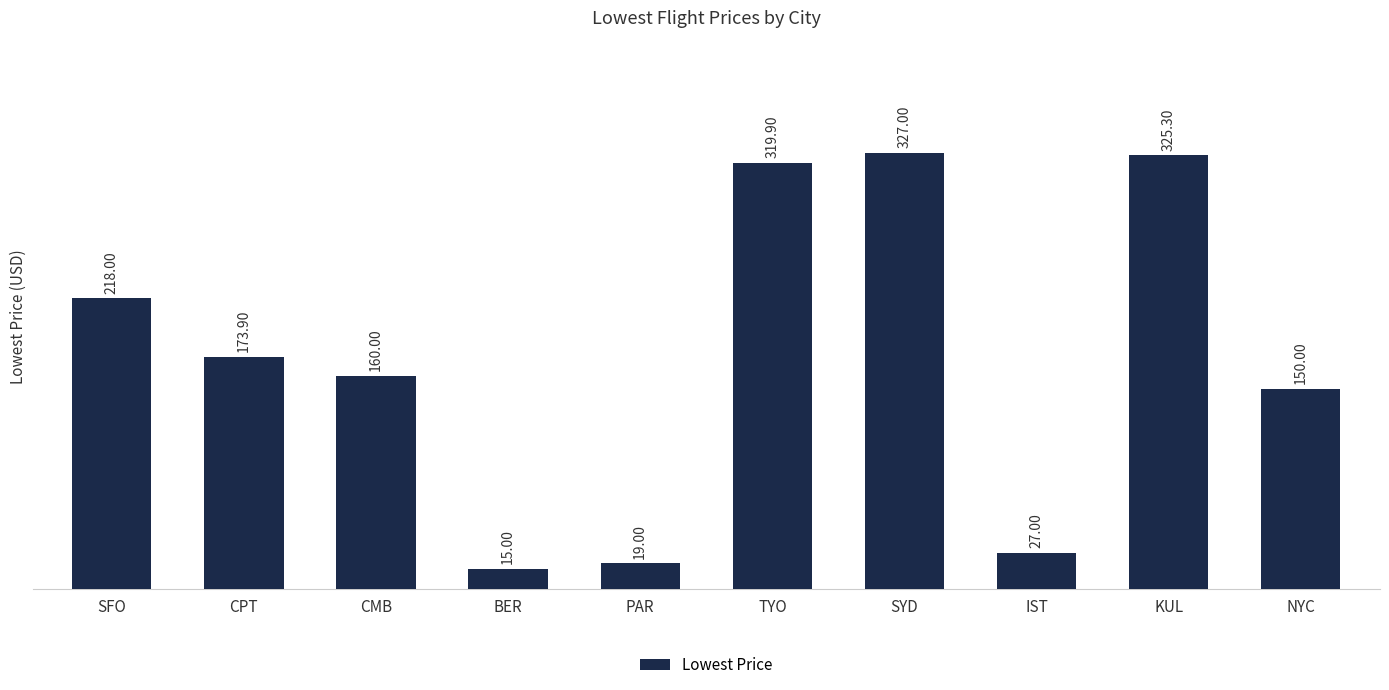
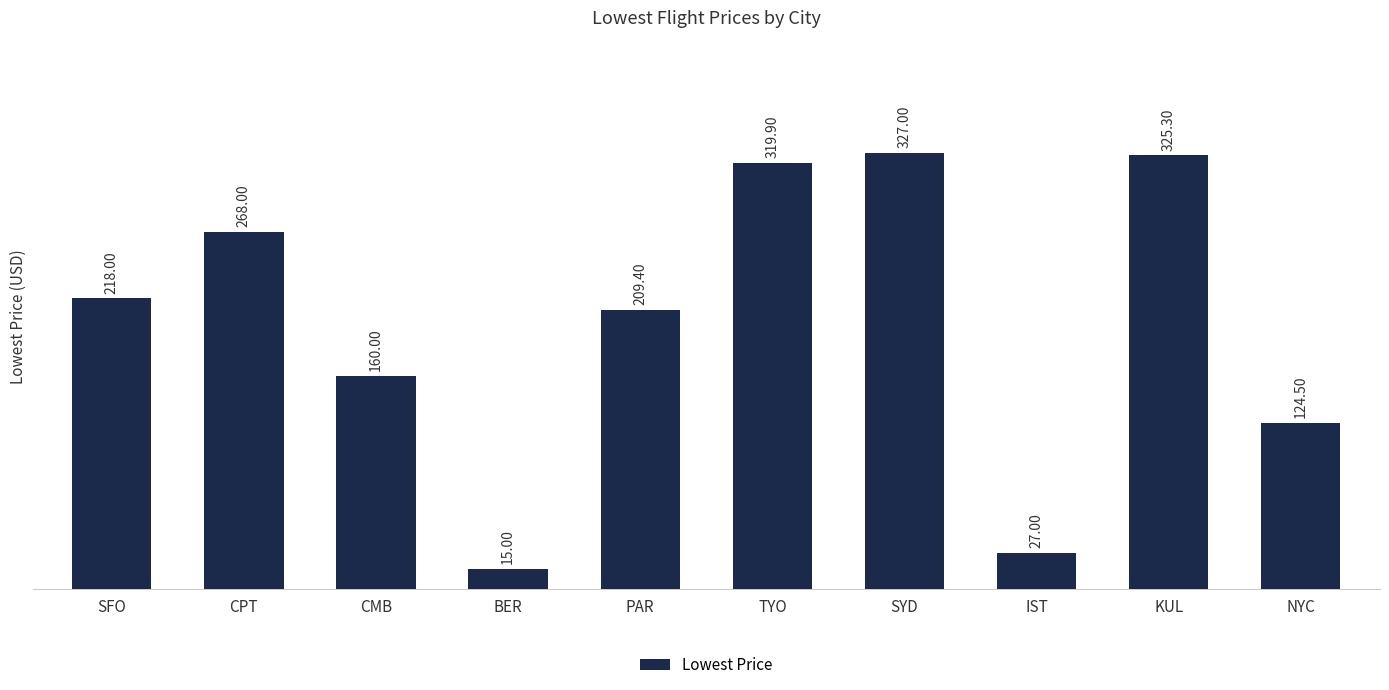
  {
    "SFO": 218.00,
-   "CPT": 173.90,
+   "CPT": 268.00,
    "CMB": 160.00,
    "BER": 15.00,
-   "PAR": 19.00,
+   "PAR": 209.40,
    "TYO": 319.90,
    "SYD": 327.00,
    "IST": 27.00,
    "KUL": 325.30,
-   "NYC": 150.00
+   "NYC": 124.50
  }
